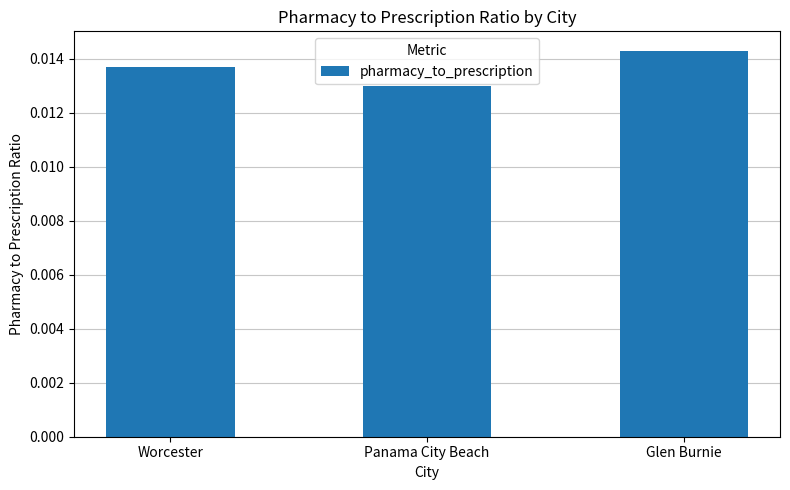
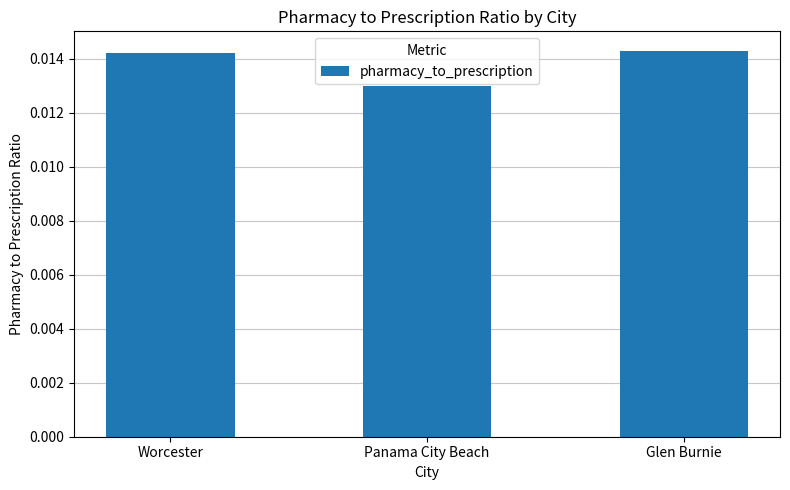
  {
-   "Worcester": 0.0137,
+   "Worcester": 0.0142,
    "Panama City Beach": 0.0130,
    "Glen Burnie": 0.0143
  }
